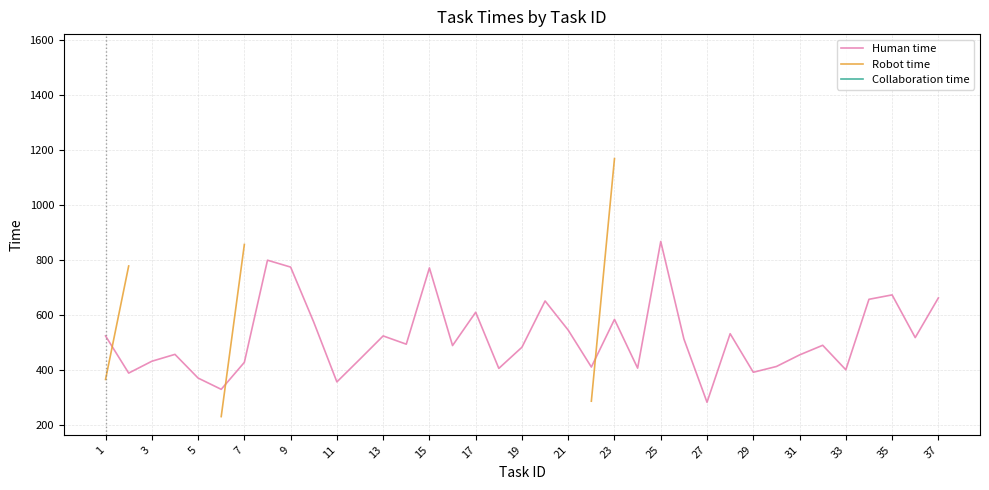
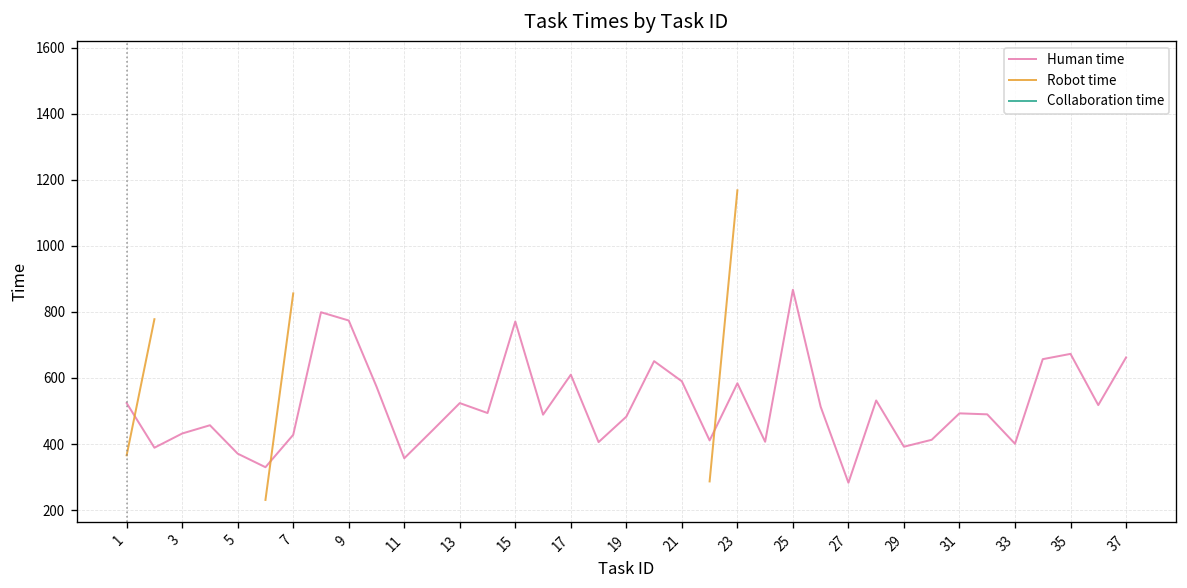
  {
    "Human time": {
      "1": 520,
      "3": 430,
      "5": 370,
      "7": 430,
      "9": 770,
      "11": 360,
      "13": 520,
      "15": 770,
      "17": 610,
      "19": 480,
-     "21": 550,
+     "21": 590,
      "23": 580,
      "25": 870,
      "27": 280,
      "29": 390,
-     "31": 460,
+     "31": 490,
      "33": 400,
      "35": 670,
      "37": 660
    },
    "Robot time": {
      "7": 860,
      "9": 1110,
      "23": 1170,
      "25": 1550,
      "29": 870,
      "35": 470
    }
  }
